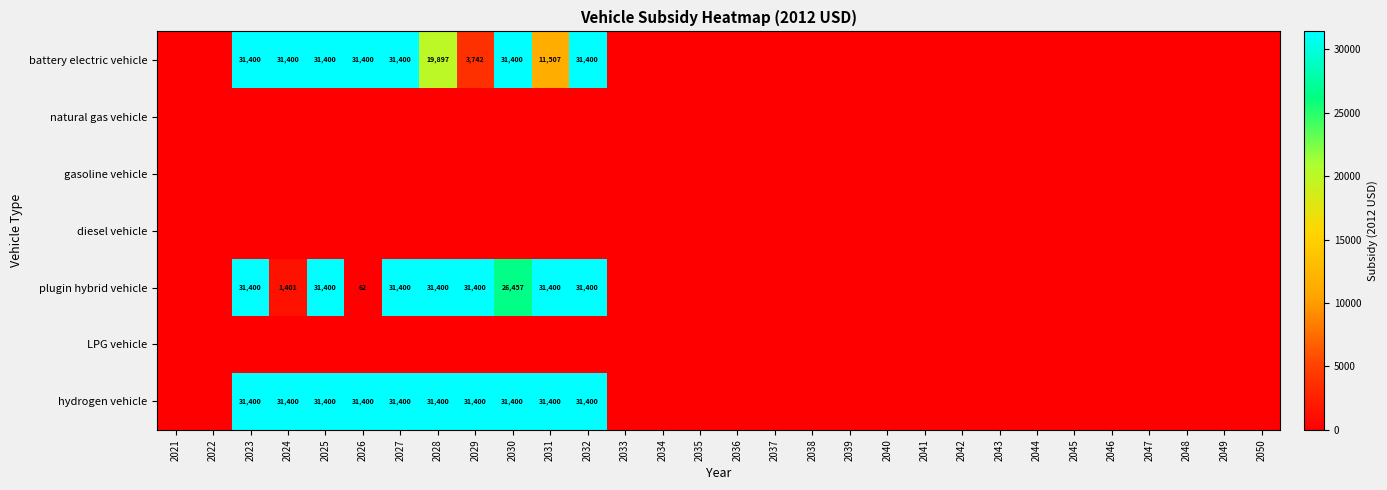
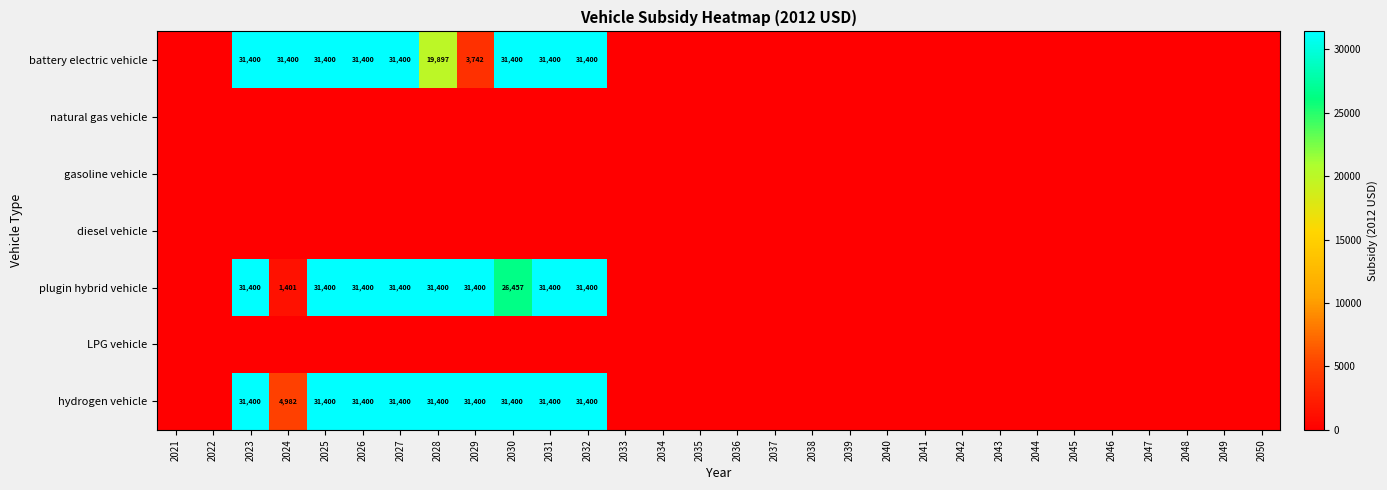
  {
    "battery electric vehicle": {
      "2023": "31,400",
      "2024": "31,400",
      "2025": "31,400",
      "2026": "31,400",
      "2027": "31,400",
      "2028": "19,897",
      "2029": "3,742",
      "2030": "31,400",
-     "2031": "11,507",
+     "2031": "31,400",
      "2032": "31,400"
    },
    "plugin hybrid vehicle": {
      "2023": "31,400",
      "2024": "1,401",
      "2025": "31,400",
-     "2026": "62",
+     "2026": "31,400",
      "2027": "31,400",
      "2028": "31,400",
      "2029": "31,400",
      "2030": "26,457",
      "2031": "31,400",
      "2032": "31,400"
    },
    "hydrogen vehicle": {
      "2023": "31,400",
-     "2024": "31,400",
+     "2024": "4,982",
      "2025": "31,400",
      "2026": "31,400",
      "2027": "31,400",
      "2028": "31,400",
      "2029": "31,400",
      "2030": "31,400",
      "2031": "31,400",
      "2032": "31,400"
    }
  }
